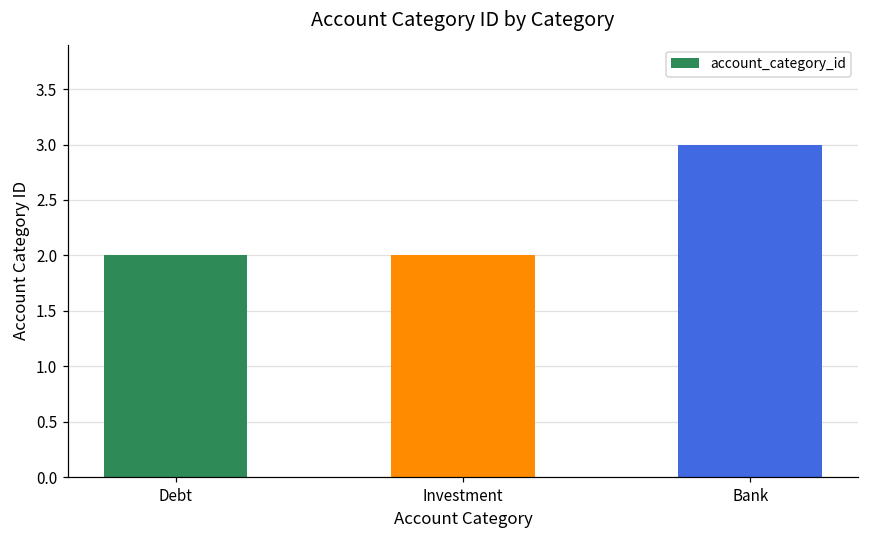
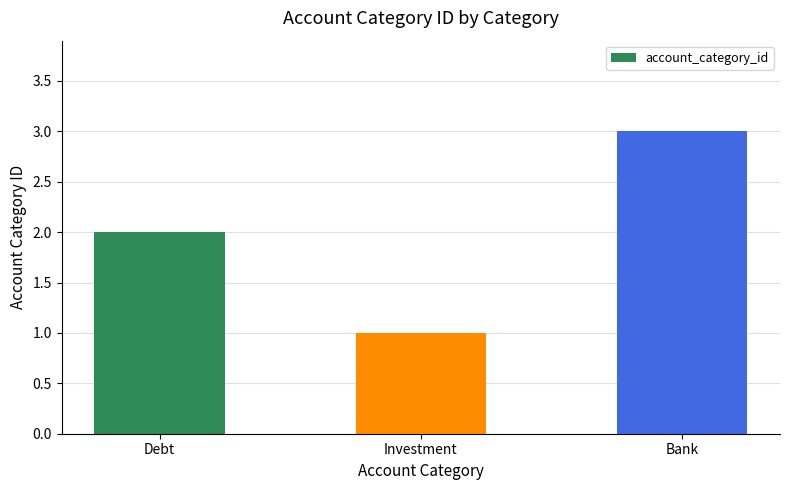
  {
    "Debt": 2,
-   "Investment": 2,
+   "Investment": 1,
    "Bank": 3
  }
